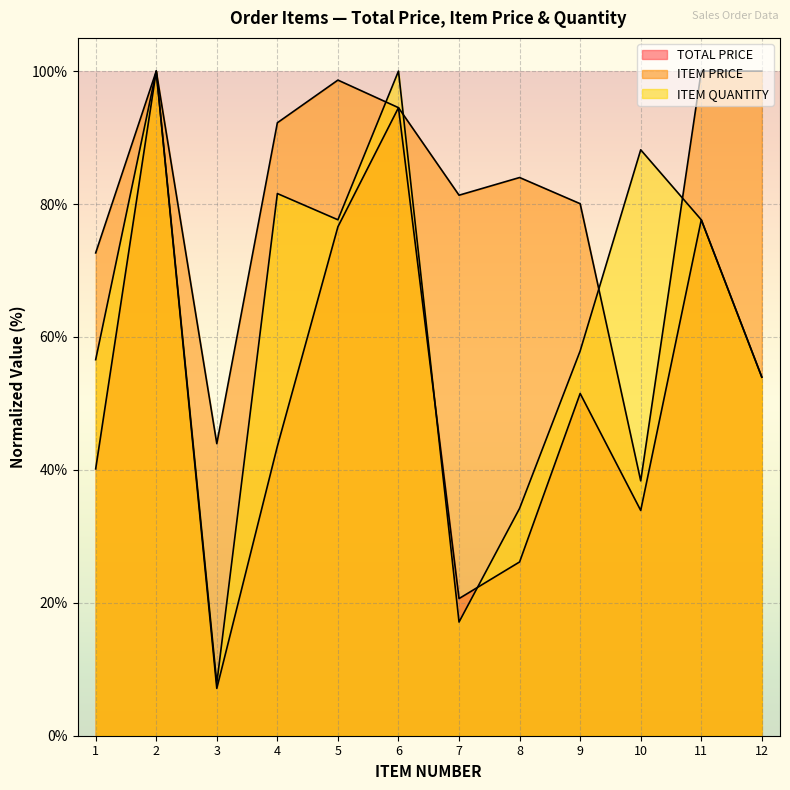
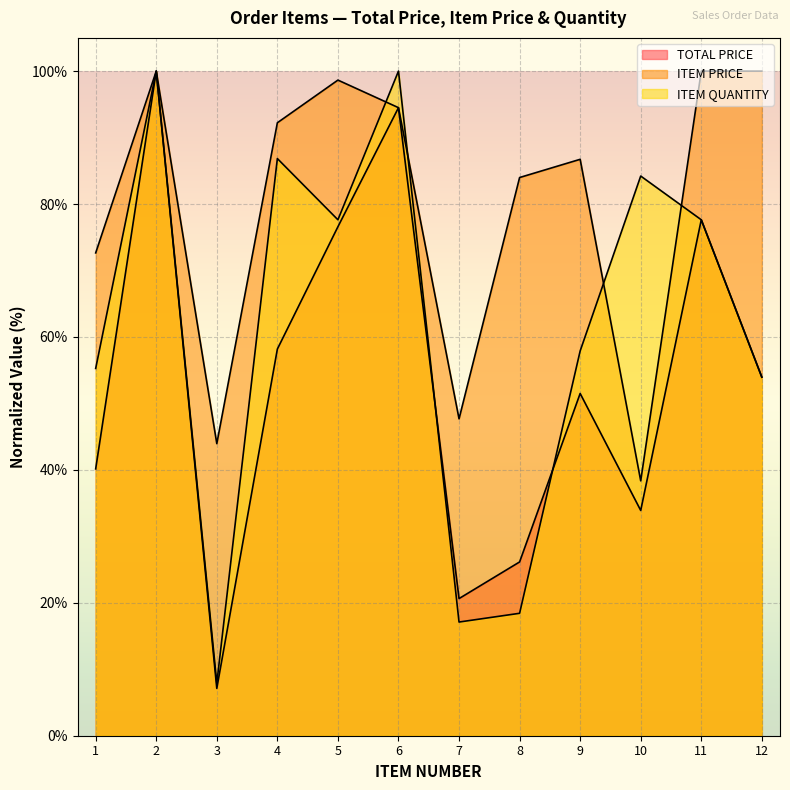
  {
    "TOTAL PRICE": {
      "1": "40%",
      "3": "7%",
-     "4": "44%",
+     "4": "58%",
      "5": "77%",
      "7": "21%",
      "8": "26%",
      "9": "51%",
      "10": "34%"
    },
    "ITEM PRICE": {
      "1": "73%",
      "3": "44%",
      "4": "92%",
      "5": "99%",
-     "7": "81%",
+     "7": "48%",
      "8": "84%",
-     "9": "80%",
+     "9": "87%",
      "10": "38%"
    },
    "ITEM QUANTITY": {
-     "1": "57%",
+     "1": "55%",
      "3": "8%",
-     "4": "82%",
+     "4": "87%",
      "5": "78%",
      "6": "100%",
      "7": "17%",
-     "8": "34%",
+     "8": "18%",
      "9": "58%",
-     "10": "88%"
+     "10": "84%"
    }
  }
